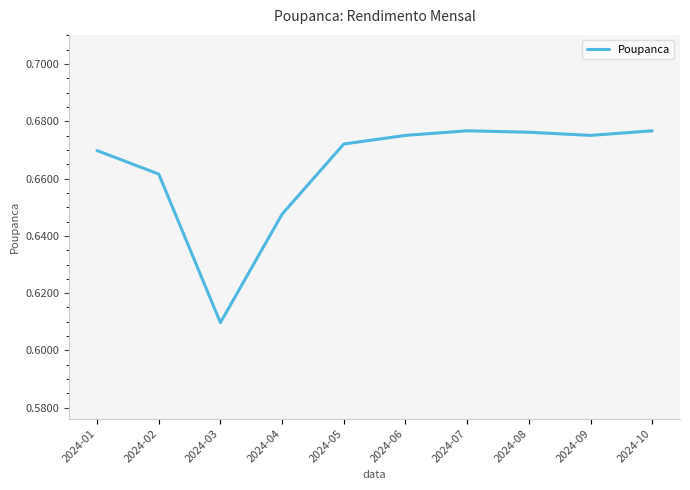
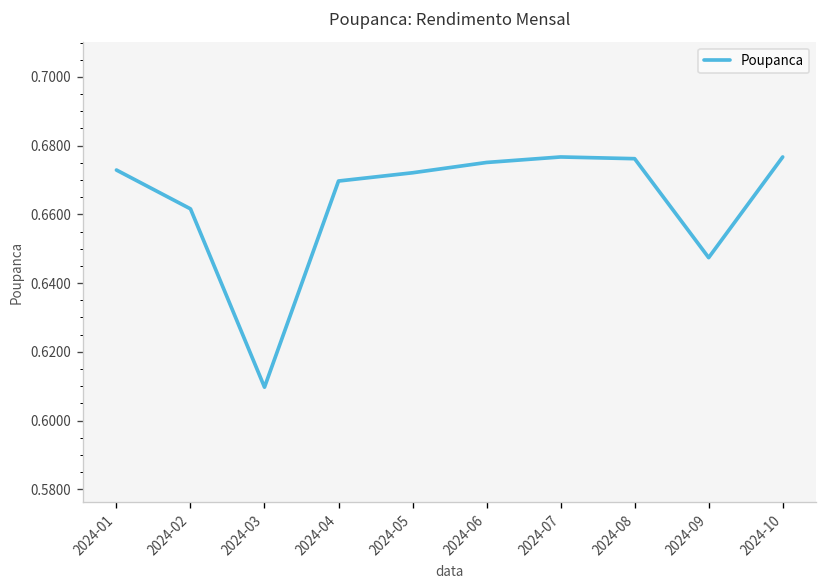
  {
-   "2024-01": 0.670,
+   "2024-01": 0.673,
    "2024-02": 0.662,
    "2024-03": 0.610,
-   "2024-04": 0.648,
+   "2024-04": 0.670,
    "2024-05": 0.672,
    "2024-06": 0.675,
    "2024-07": 0.677,
    "2024-08": 0.676,
-   "2024-09": 0.675,
+   "2024-09": 0.647,
    "2024-10": 0.677
  }
